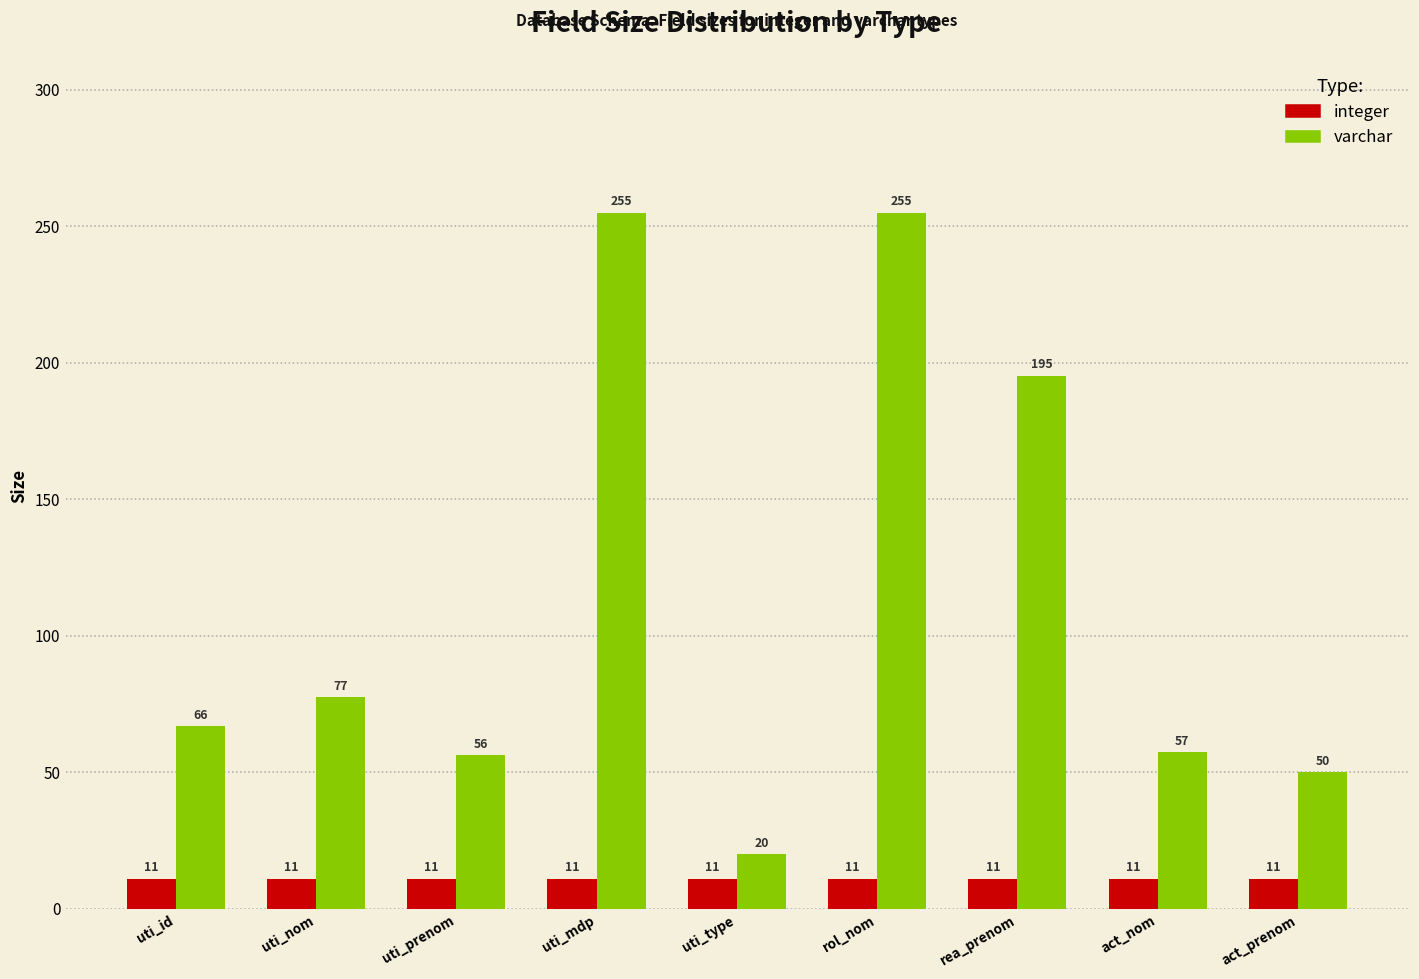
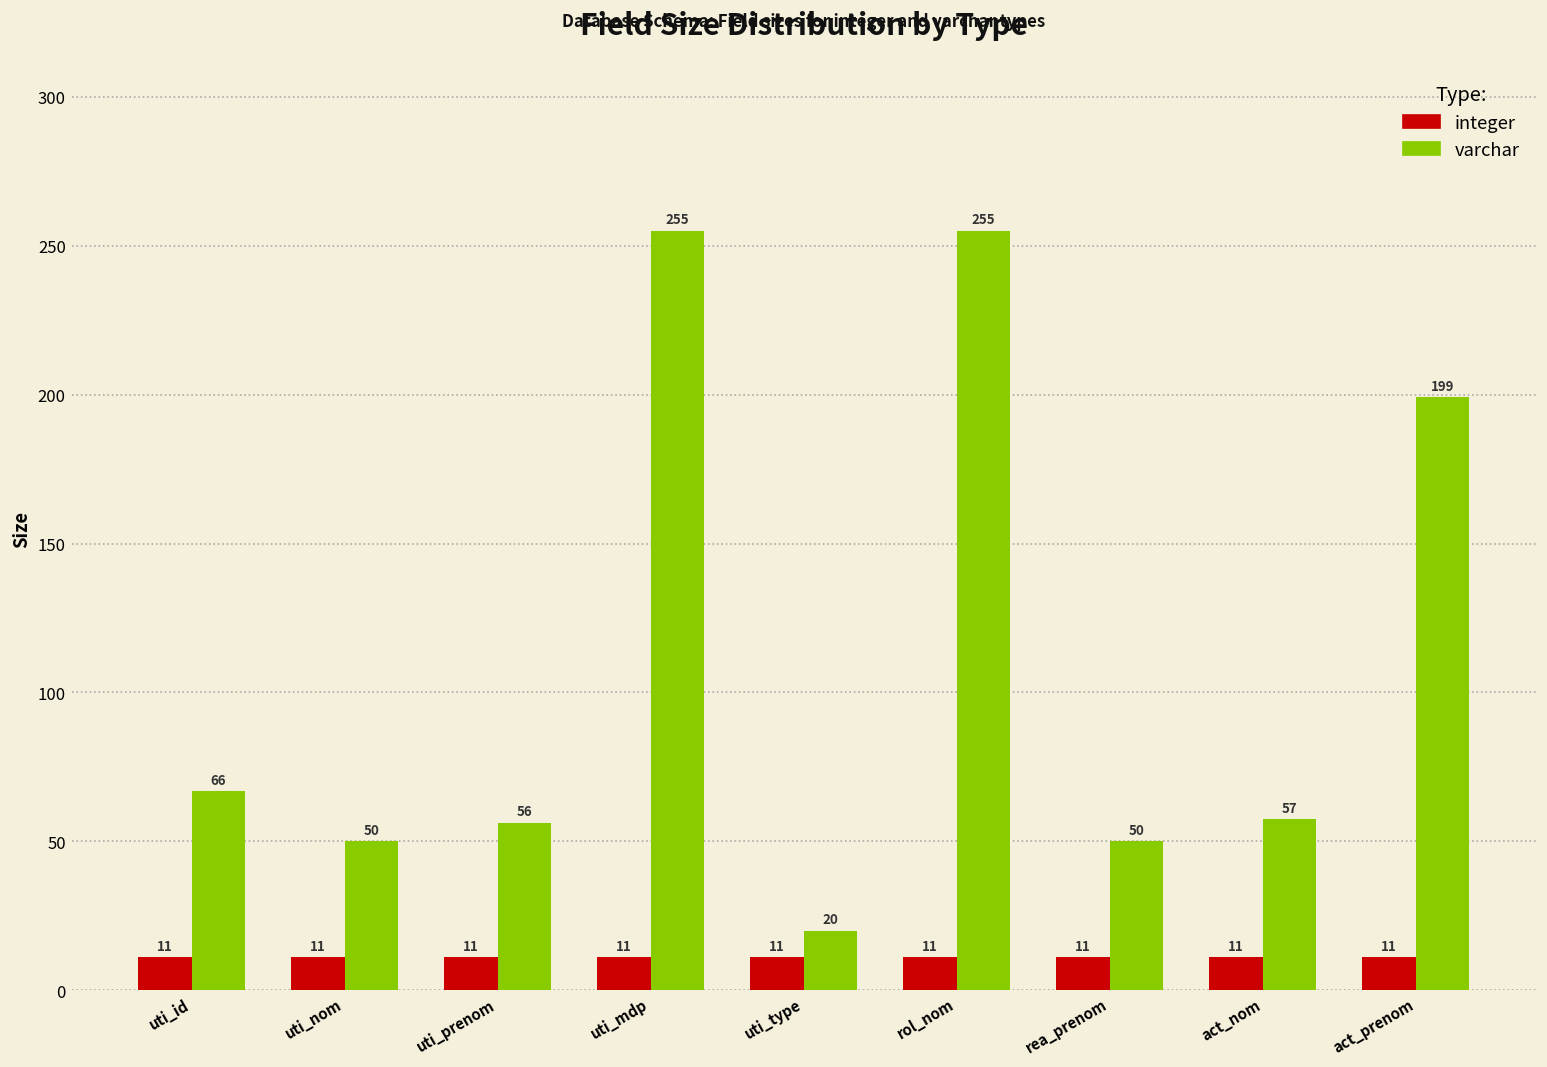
  {
    "integer": {
      "uti_id": 11,
      "uti_nom": 11,
      "uti_prenom": 11,
      "uti_mdp": 11,
      "uti_type": 11,
      "rol_nom": 11,
      "rea_prenom": 11,
      "act_nom": 11,
      "act_prenom": 11
    },
    "varchar": {
-     "uti_nom": 77,
+     "uti_nom": 50,
      "uti_prenom": 56,
      "uti_mdp": 255,
      "uti_type": 20,
      "rol_nom": 255,
-     "rea_prenom": 195,
+     "rea_prenom": 50,
      "act_nom": 57,
-     "act_prenom": 50
+     "act_prenom": 199
    }
  }
